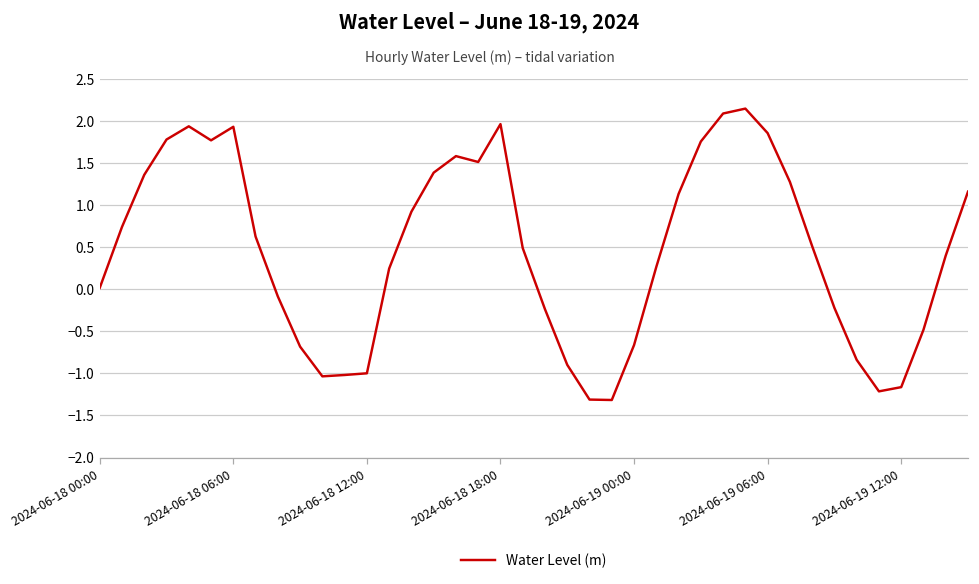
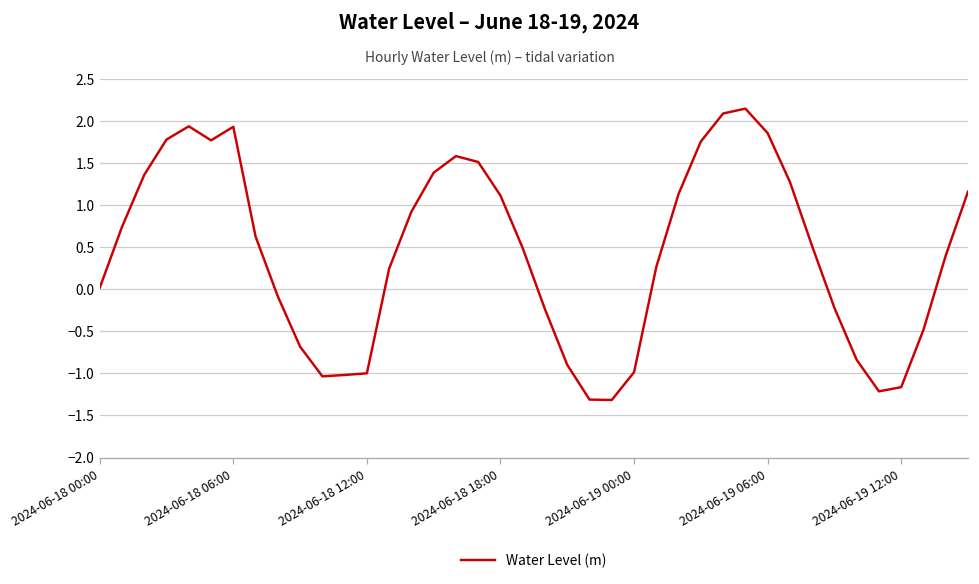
  {
    "2024-06-18 00:00": 0.0,
    "2024-06-18 06:00": 1.9,
    "2024-06-18 12:00": -1.0,
-   "2024-06-18 18:00": 2.0,
-   "2024-06-19 00:00": -0.7,
+   "2024-06-18 18:00": 1.1,
+   "2024-06-19 00:00": -1.0,
    "2024-06-19 06:00": 1.9,
    "2024-06-19 12:00": -1.2
  }
